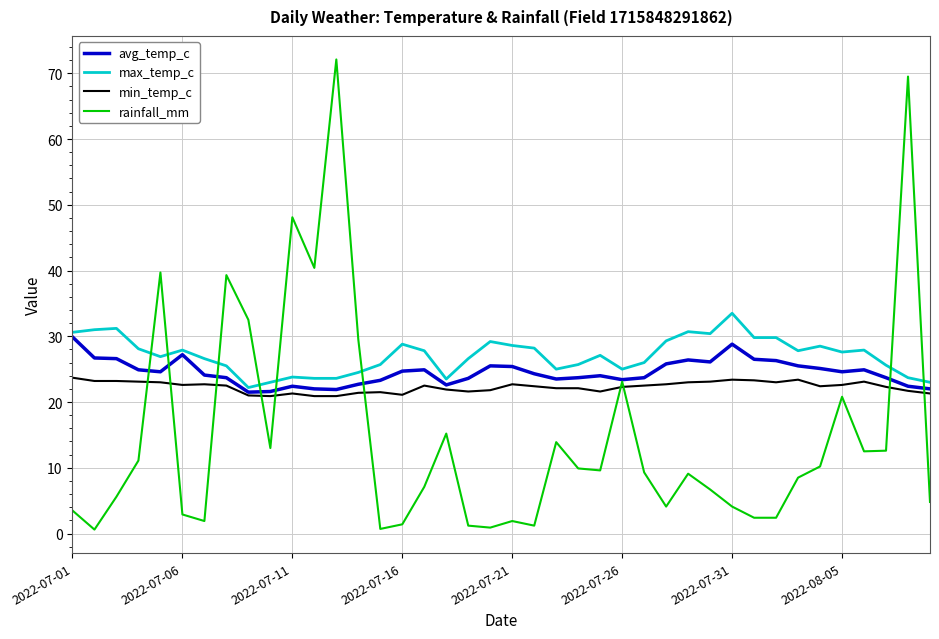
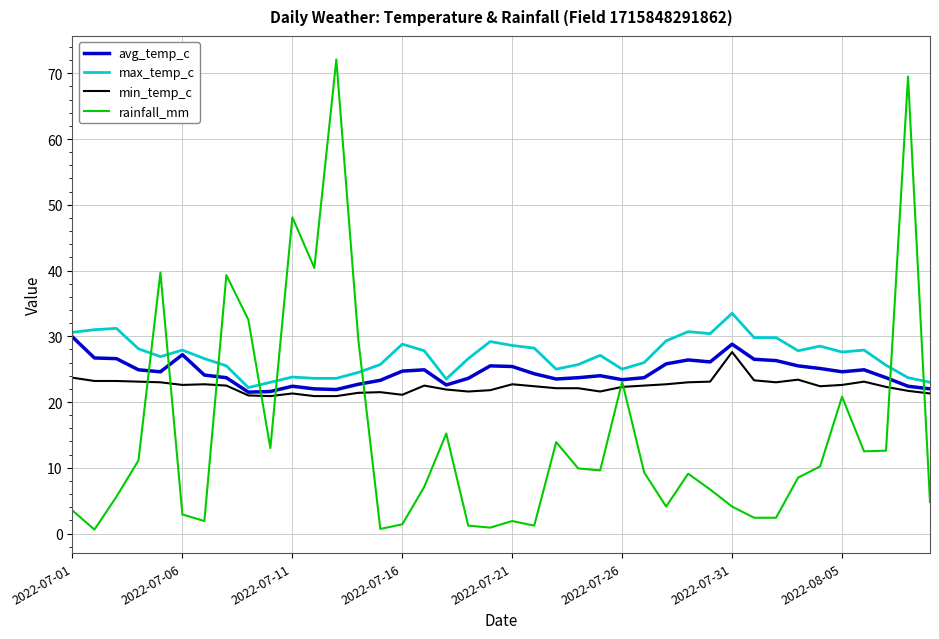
  {
    "avg_temp_c": {
      "2022-07-01": 30,
      "2022-07-06": 27,
      "2022-07-11": 22,
      "2022-07-16": 25,
      "2022-07-21": 25,
      "2022-07-31": 29,
      "2022-08-05": 25
    },
    "max_temp_c": {
      "2022-07-01": 31,
      "2022-07-06": 28,
      "2022-07-11": 24,
      "2022-07-16": 29,
      "2022-07-21": 29,
      "2022-07-26": 25,
      "2022-07-31": 34,
      "2022-08-05": 28
    },
    "min_temp_c": {
      "2022-07-01": 24,
      "2022-07-06": 23,
      "2022-07-11": 21,
      "2022-07-16": 21,
      "2022-07-21": 23,
      "2022-07-26": 22,
-     "2022-07-31": 23,
+     "2022-07-31": 28,
      "2022-08-05": 23
    },
    "rainfall_mm": {
      "2022-07-01": 4,
      "2022-07-06": 3,
      "2022-07-11": 48,
      "2022-07-16": 1,
      "2022-07-21": 2,
      "2022-07-31": 4,
      "2022-08-05": 21
    }
  }
